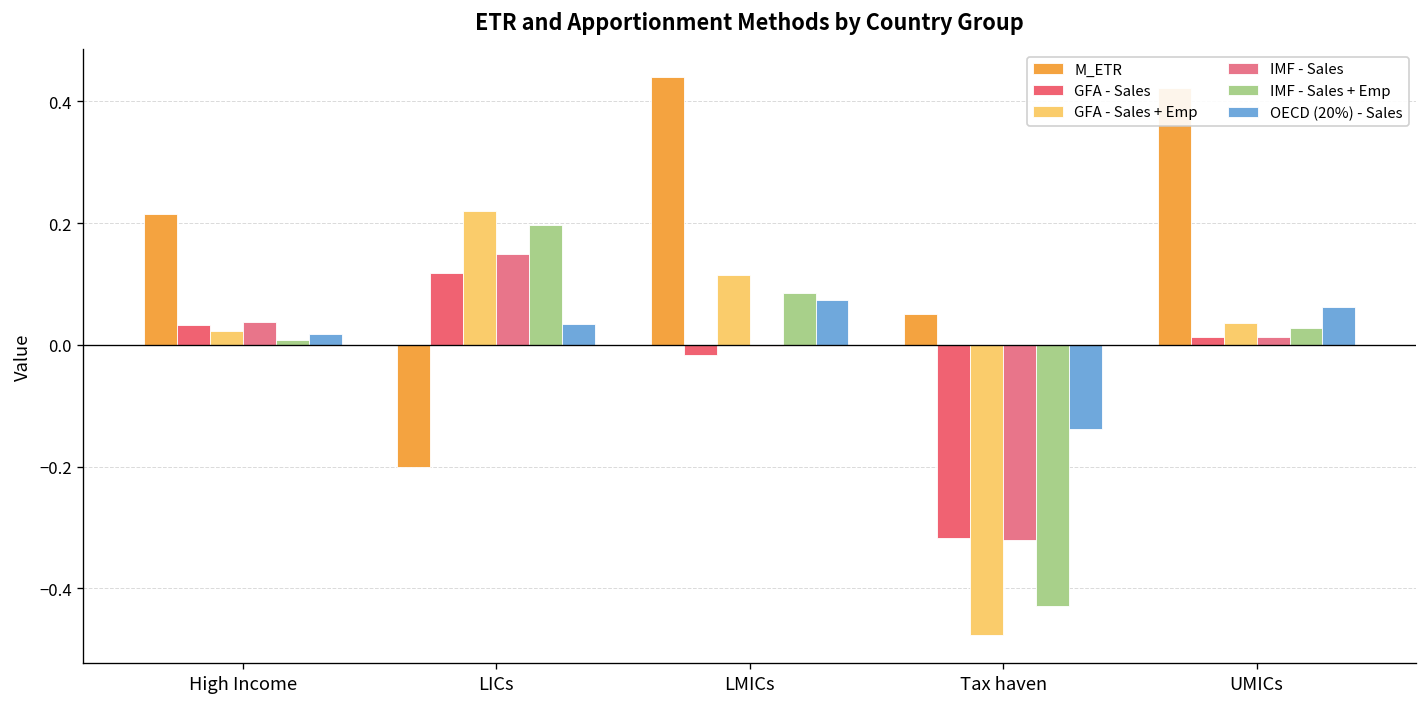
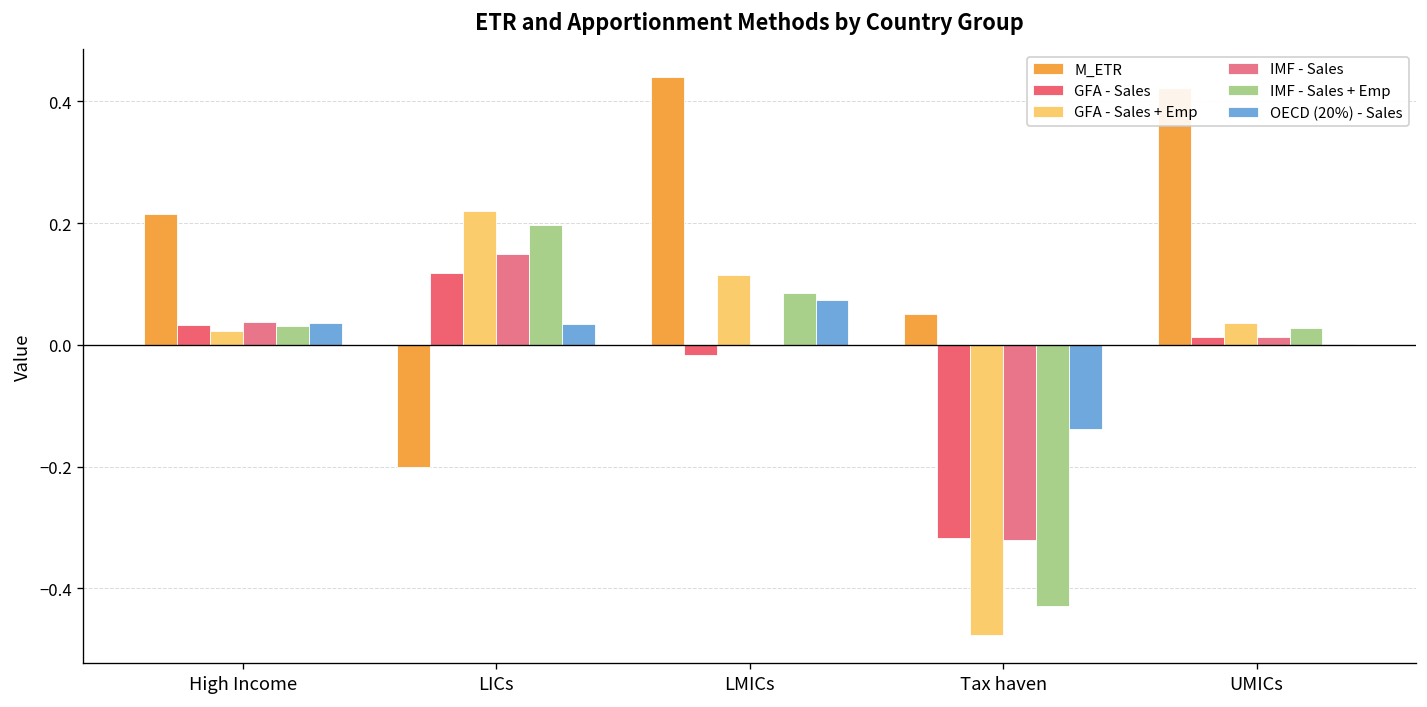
  {
    "IMF - Sales + Emp": {
-     "High Income": 0.01,
+     "High Income": 0.03,
      "LICs": 0.20,
      "LMICs": 0.09,
      "Tax haven": -0.43,
      "UMICs": 0.03
    },
    "OECD (20%) - Sales": {
-     "High Income": 0.02,
+     "High Income": 0.04,
      "LICs": 0.03,
      "LMICs": 0.07,
      "Tax haven": -0.14,
-     "UMICs": 0.06
+     "UMICs": 0.00
    }
  }
